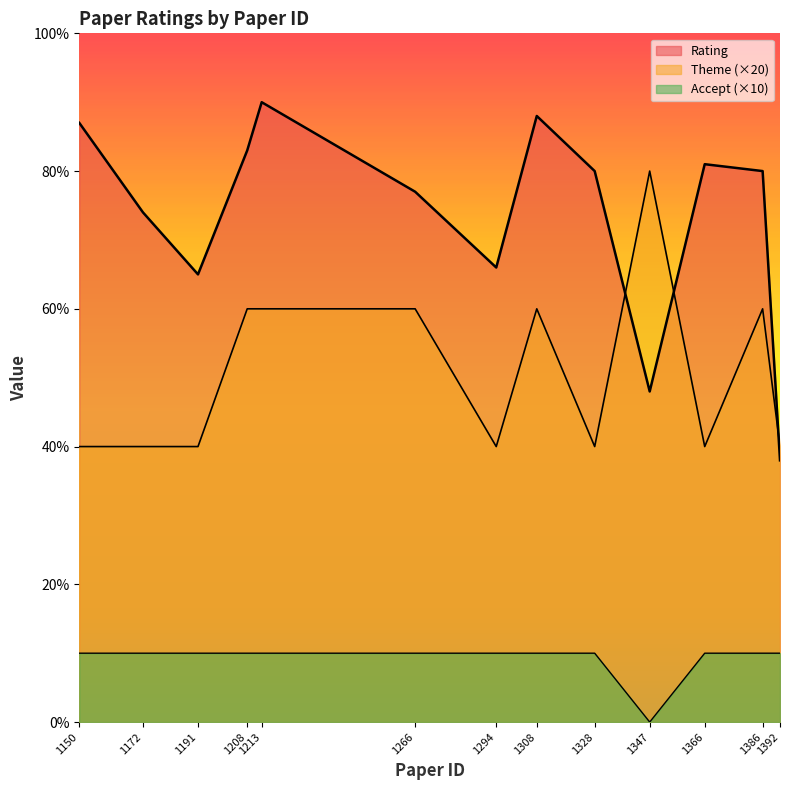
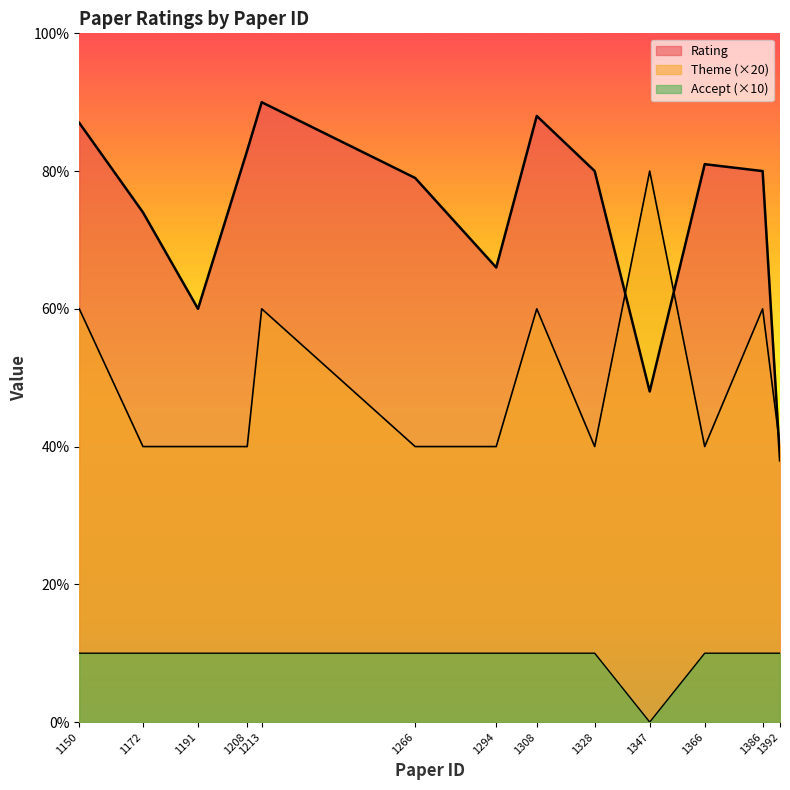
  {
    "Rating": {
      "1150": "87%",
      "1172": "74%",
-     "1191": "65%",
+     "1191": "60%",
      "1208": "83%",
      "1213": "90%",
-     "1266": "77%",
+     "1266": "79%",
      "1294": "66%",
      "1308": "88%",
      "1328": "80%",
      "1347": "48%",
      "1366": "81%",
      "1386": "80%",
      "1392": "38%"
    },
    "Theme (×20)": {
-     "1150": "40%",
+     "1150": "60%",
      "1172": "40%",
      "1191": "40%",
-     "1208": "60%",
+     "1208": "40%",
      "1213": "60%",
-     "1266": "60%",
+     "1266": "40%",
      "1294": "40%",
      "1308": "60%",
      "1328": "40%",
      "1347": "80%",
      "1366": "40%",
      "1386": "60%",
      "1392": "40%"
    },
    "Accept (×10)": {
      "1150": "10%",
      "1172": "10%",
      "1191": "10%",
      "1208": "10%",
      "1213": "10%",
      "1266": "10%",
      "1294": "10%",
      "1308": "10%",
      "1328": "10%",
      "1347": "0%",
      "1366": "10%",
      "1386": "10%",
      "1392": "10%"
    }
  }
